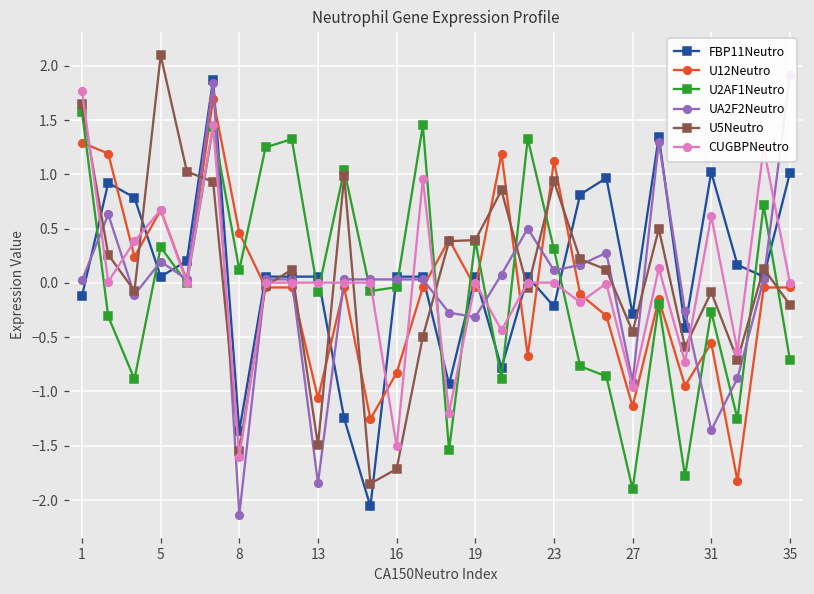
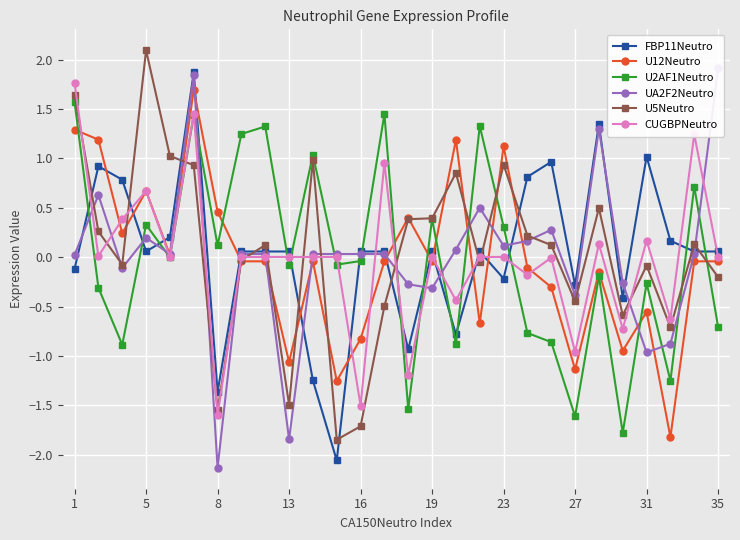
  {
    "FBP11Neutro": {
      "27": -0.3,
      "31": 1.0,
-     "35": 1.0
+     "35": 0.1
    },
    "U12Neutro": {
      "27": -1.1,
      "31": -0.6,
      "35": 0.0
    },
    "U2AF1Neutro": {
-     "27": -1.9,
+     "27": -1.6,
      "31": -0.3,
      "35": -0.7
    },
    "UA2F2Neutro": {
-     "27": -0.9,
-     "31": -1.4
+     "27": -0.4,
+     "31": -1.0
    },
    "U5Neutro": {
      "27": -0.4,
      "31": -0.1,
      "35": -0.2
    },
    "CUGBPNeutro": {
      "27": -1.0,
-     "31": 0.6,
+     "31": 0.2,
      "35": 0.0
    }
  }
